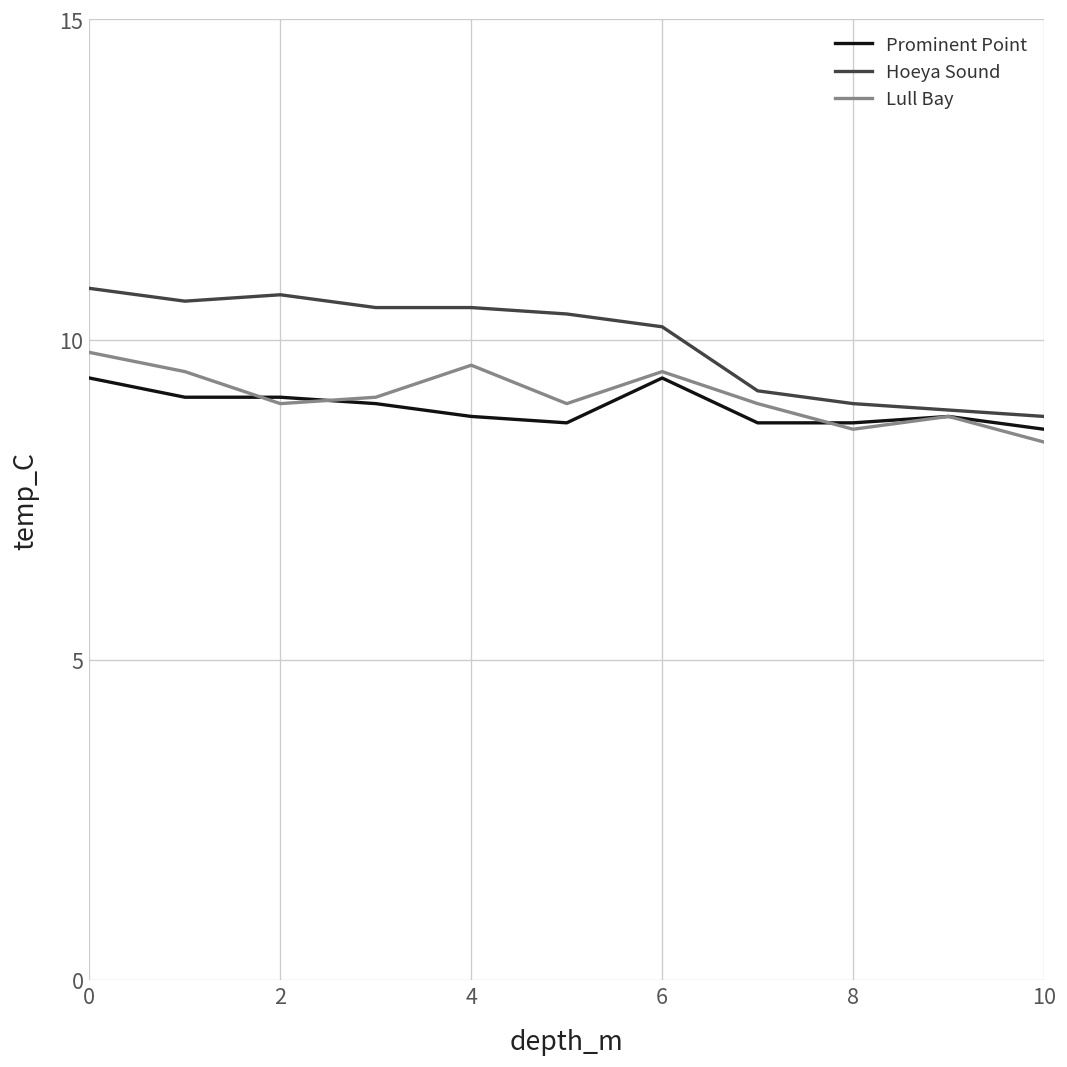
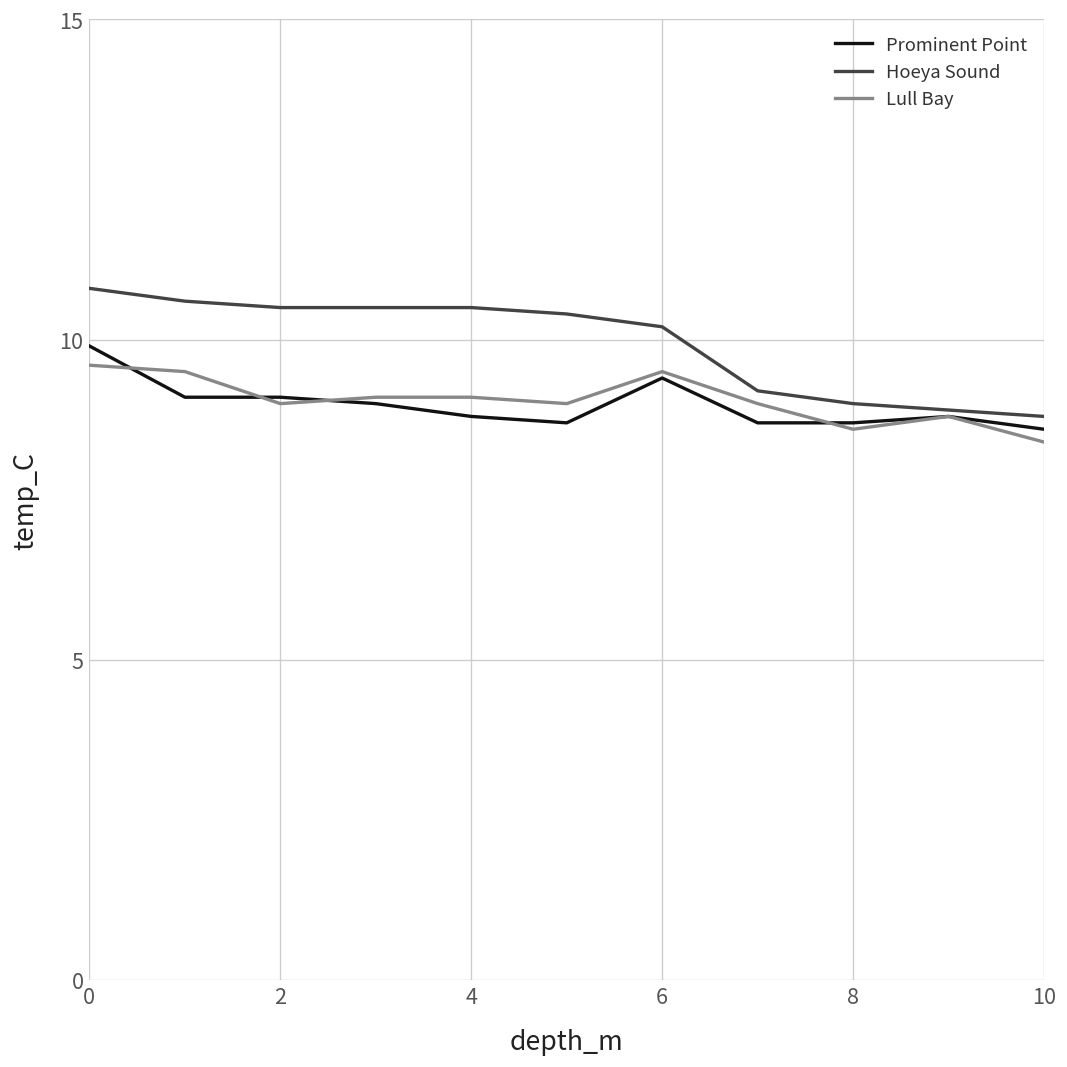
  {
    "Prominent Point": {
-     "0": 9.4,
+     "0": 9.9,
      "2": 9.1,
      "4": 8.8,
      "6": 9.4,
      "8": 8.7,
      "10": 8.6
    },
    "Hoeya Sound": {
      "0": 10.8,
-     "2": 10.7,
+     "2": 10.5,
      "4": 10.5,
      "6": 10.2,
      "8": 9.0,
      "10": 8.8
    },
    "Lull Bay": {
-     "0": 9.8,
+     "0": 9.6,
      "2": 9.0,
-     "4": 9.6,
+     "4": 9.1,
      "6": 9.5,
      "8": 8.6,
      "10": 8.4
    }
  }
